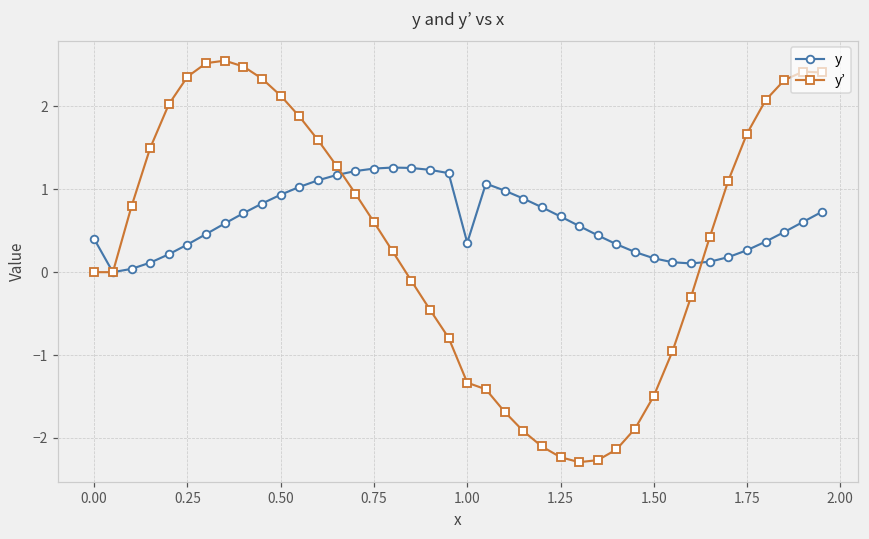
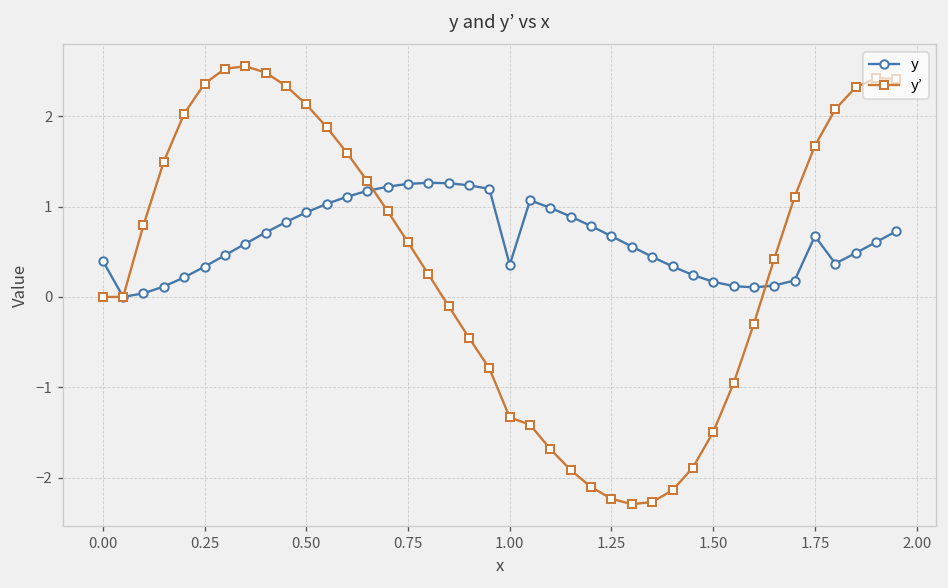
  {
    "y": {
      "0.00": 0.4,
      "0.25": 0.3,
      "0.50": 0.9,
      "0.75": 1.3,
      "1.00": 0.4,
      "1.25": 0.7,
      "1.50": 0.2,
-     "1.75": 0.3
+     "1.75": 0.7
    },
    "y’": {
      "0.00": 0.0,
      "0.25": 2.4,
      "0.50": 2.1,
      "0.75": 0.6,
      "1.00": -1.3,
      "1.25": -2.2,
      "1.50": -1.5,
      "1.75": 1.7
    }
  }
